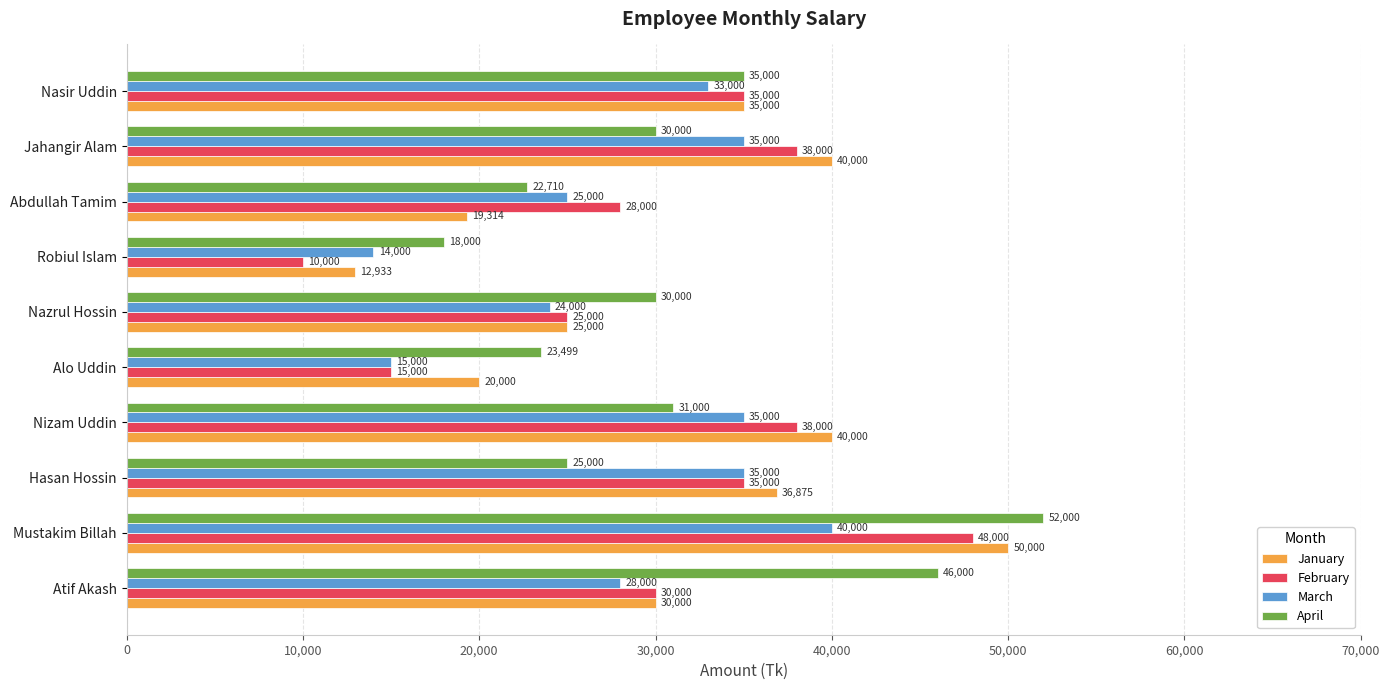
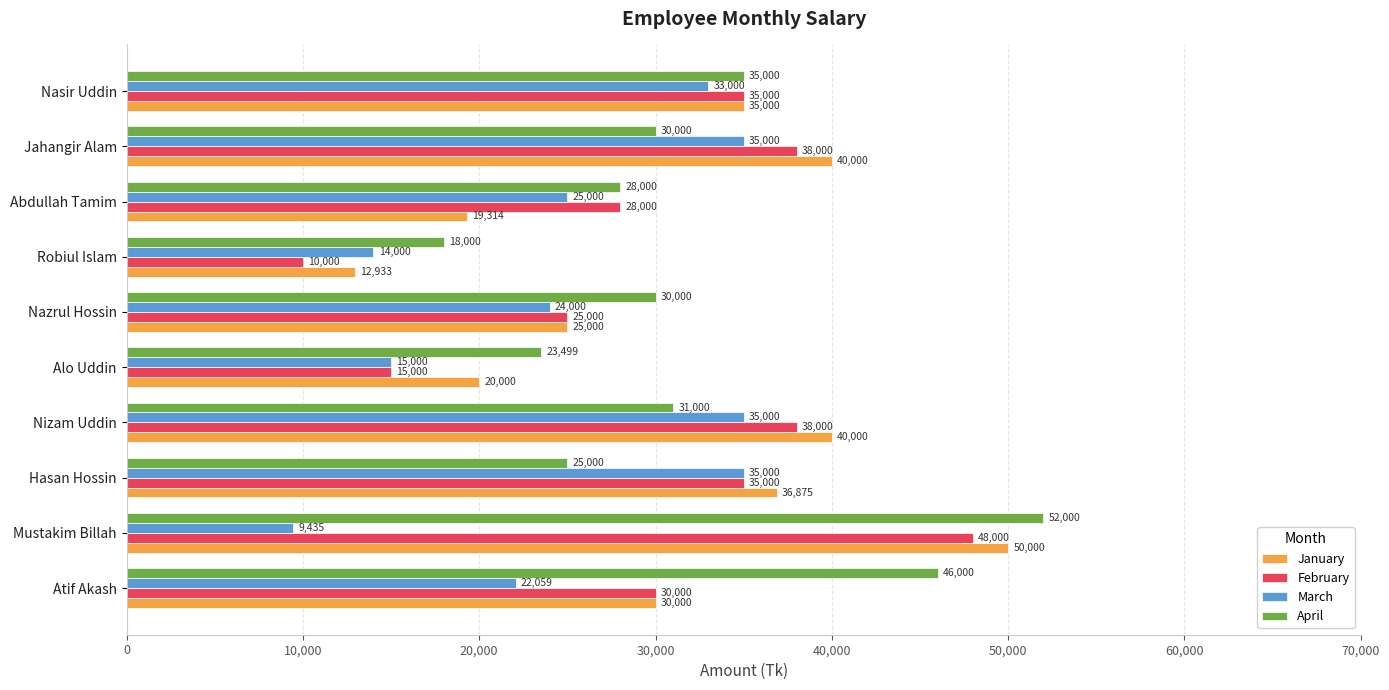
  {
    "January": {
      "Nasir Uddin": "35,000",
      "Jahangir Alam": "40,000",
      "Abdullah Tamim": "19,314",
      "Robiul Islam": "12,933",
      "Nazrul Hossin": "25,000",
      "Alo Uddin": "20,000",
      "Nizam Uddin": "40,000",
      "Hasan Hossin": "36,875",
      "Mustakim Billah": "50,000",
      "Atif Akash": "30,000"
    },
    "February": {
      "Nasir Uddin": "35,000",
      "Jahangir Alam": "38,000",
      "Abdullah Tamim": "28,000",
      "Robiul Islam": "10,000",
      "Nazrul Hossin": "25,000",
      "Alo Uddin": "15,000",
      "Nizam Uddin": "38,000",
      "Hasan Hossin": "35,000",
      "Mustakim Billah": "48,000",
      "Atif Akash": "30,000"
    },
    "March": {
      "Nasir Uddin": "33,000",
      "Jahangir Alam": "35,000",
      "Abdullah Tamim": "25,000",
      "Robiul Islam": "14,000",
      "Nazrul Hossin": "24,000",
      "Alo Uddin": "15,000",
      "Nizam Uddin": "35,000",
      "Hasan Hossin": "35,000",
-     "Mustakim Billah": "40,000",
-     "Atif Akash": "28,000"
+     "Mustakim Billah": "9,435",
+     "Atif Akash": "22,059"
    },
    "April": {
      "Nasir Uddin": "35,000",
      "Jahangir Alam": "30,000",
-     "Abdullah Tamim": "22,710",
+     "Abdullah Tamim": "28,000",
      "Robiul Islam": "18,000",
      "Nazrul Hossin": "30,000",
      "Alo Uddin": "23,499",
      "Nizam Uddin": "31,000",
      "Hasan Hossin": "25,000",
      "Mustakim Billah": "52,000",
      "Atif Akash": "46,000"
    }
  }
